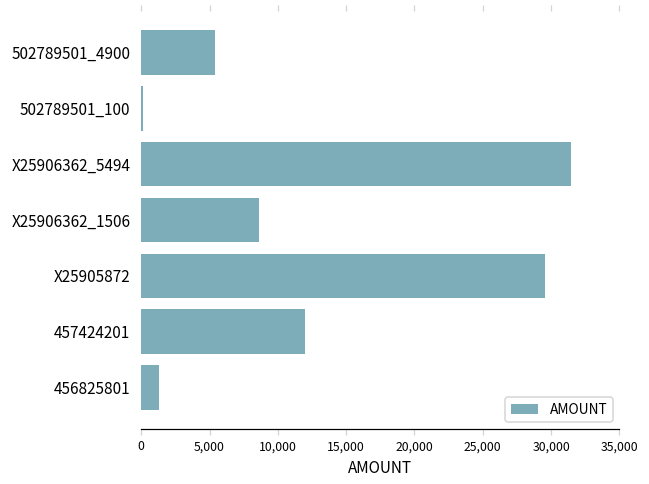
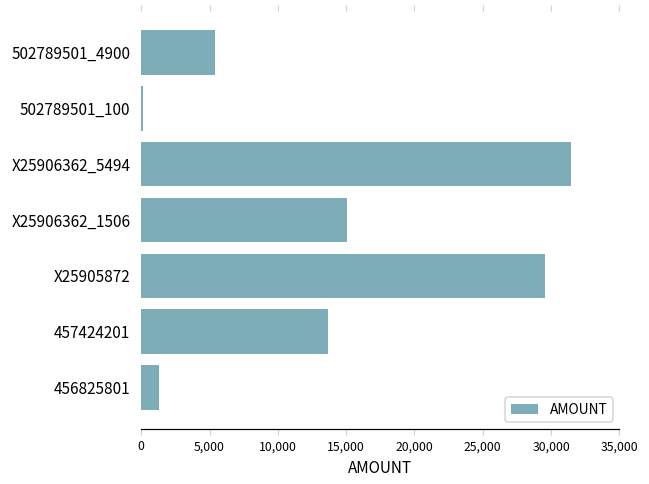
  {
    "502789501_4900": "5,400",
    "X25906362_5494": "31,500",
-   "X25906362_1506": "8,600",
+   "X25906362_1506": "15,100",
    "X25905872": "29,500",
-   "457424201": "12,000",
+   "457424201": "13,700",
    "456825801": "1,300"
  }
